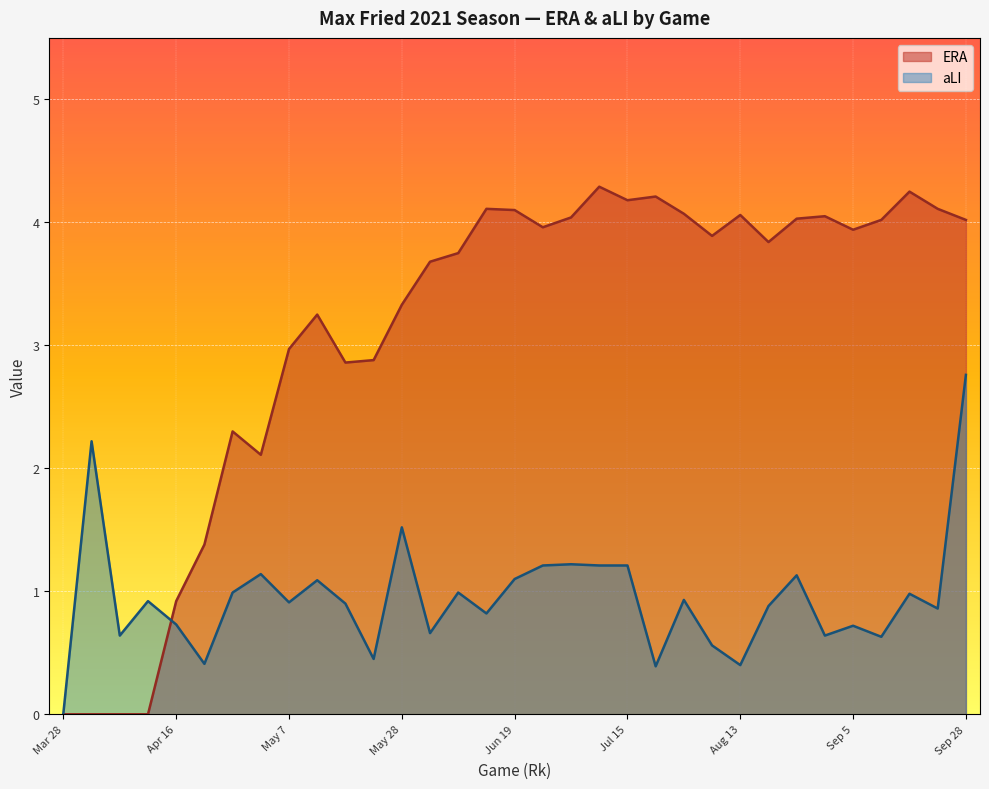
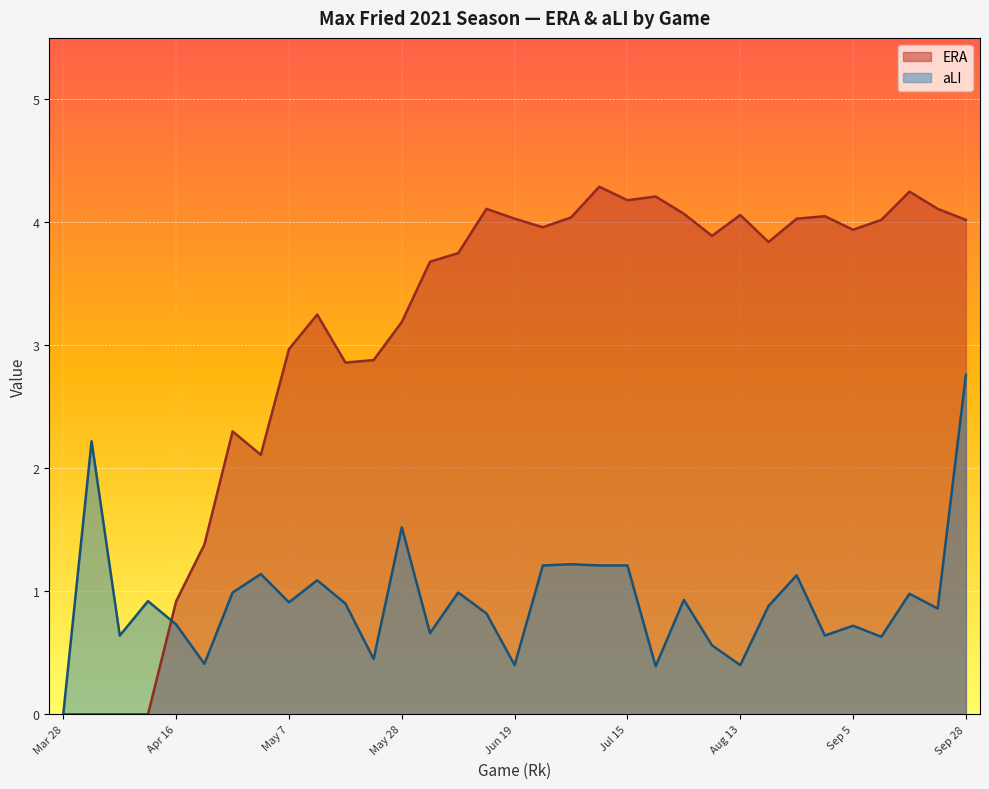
  {
    "ERA": {
      "Apr 16": 0.92,
      "May 7": 2.97,
-     "May 28": 3.33,
-     "Jun 19": 4.10,
+     "May 28": 3.19,
+     "Jun 19": 4.03,
      "Jul 15": 4.18,
      "Aug 13": 4.06,
      "Sep 5": 3.94,
      "Sep 28": 4.02
    },
    "aLI": {
      "Apr 16": 0.73,
      "May 7": 0.9,
      "May 28": 1.5,
-     "Jun 19": 1.1,
+     "Jun 19": 0.4,
      "Jul 15": 1.2,
      "Aug 13": 0.4,
      "Sep 5": 0.7,
      "Sep 28": 2.76
    }
  }
